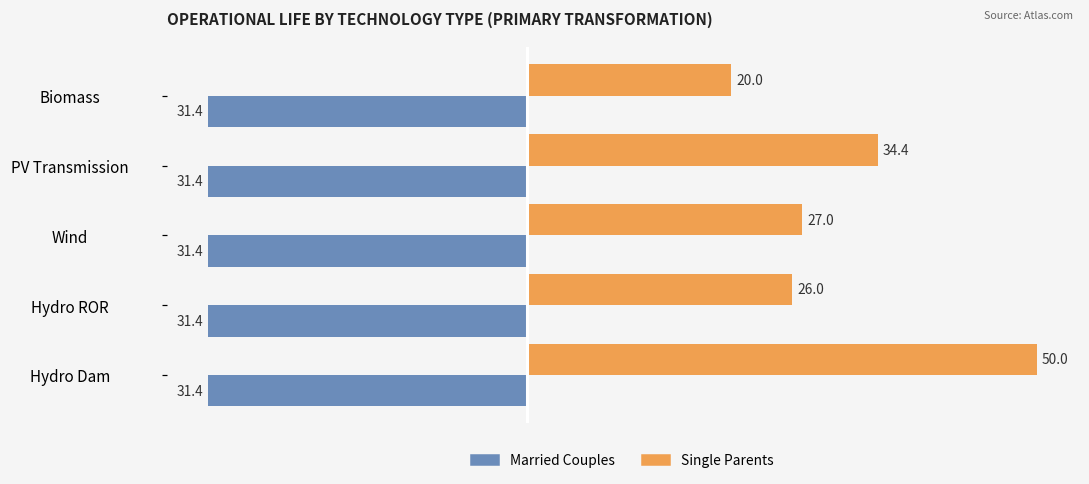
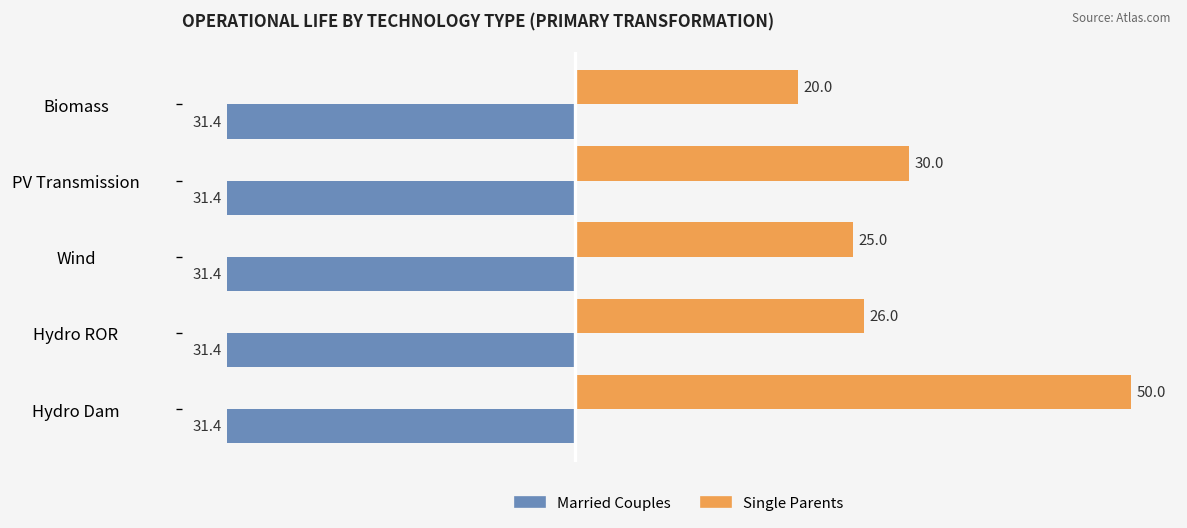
  {
    "Single Parents": {
      "Biomass": 20.0,
-     "PV Transmission": 34.4,
-     "Wind": 27.0,
+     "PV Transmission": 30.0,
+     "Wind": 25.0,
      "Hydro ROR": 26.0,
      "Hydro Dam": 50.0
    }
  }
